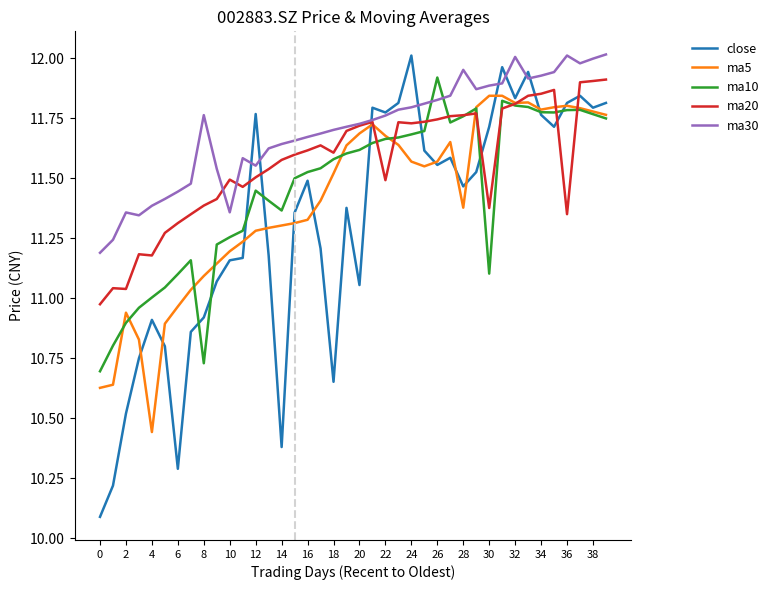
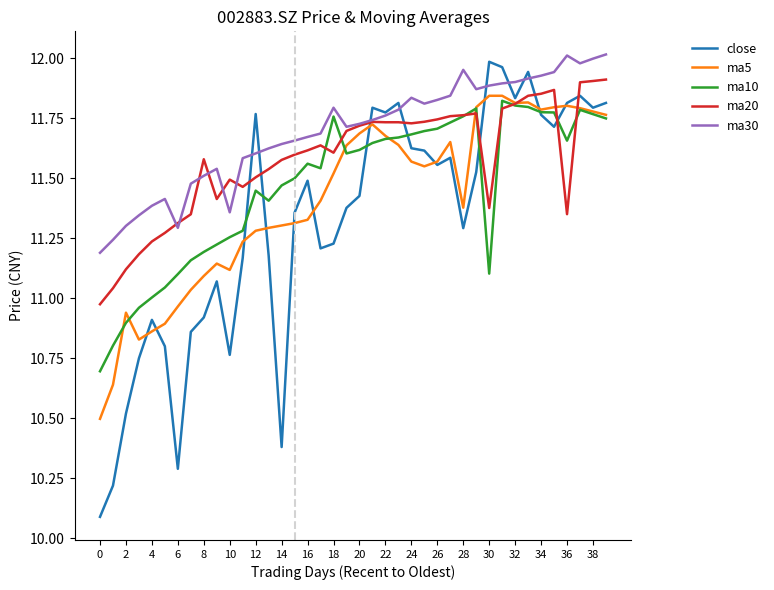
  {
    "close": {
      "0": 10.09,
      "2": 10.52,
      "4": 10.91,
      "6": 10.29,
      "8": 10.92,
-     "10": 11.16,
+     "10": 10.76,
      "12": 11.77,
      "14": 10.38,
      "16": 11.49,
-     "18": 10.65,
-     "20": 11.06,
+     "18": 11.23,
+     "20": 11.43,
      "22": 11.77,
-     "24": 12.01,
+     "24": 11.62,
      "26": 11.56,
-     "28": 11.47,
-     "30": 11.71,
+     "28": 11.29,
+     "30": 11.98,
      "32": 11.83,
      "34": 11.76,
      "36": 11.81,
      "38": 11.79
    },
    "ma5": {
-     "0": 10.63,
+     "0": 10.50,
      "2": 10.94,
-     "4": 10.44,
+     "4": 10.86,
      "6": 10.97,
      "8": 11.09,
-     "10": 11.20,
+     "10": 11.12,
      "12": 11.28,
      "14": 11.30,
      "16": 11.33,
      "18": 11.52,
      "20": 11.69,
      "22": 11.68,
      "24": 11.57,
      "26": 11.57,
      "28": 11.38,
      "30": 11.84,
      "34": 11.79,
      "36": 11.80,
      "38": 11.78
    },
    "ma10": {
      "0": 10.70,
      "2": 10.90,
      "4": 11.00,
      "6": 11.10,
-     "8": 10.73,
+     "8": 11.19,
      "10": 11.25,
      "12": 11.45,
-     "14": 11.37,
-     "16": 11.53,
-     "18": 11.58,
+     "14": 11.47,
+     "16": 11.56,
+     "18": 11.76,
      "20": 11.62,
      "22": 11.66,
      "24": 11.68,
-     "26": 11.92,
+     "26": 11.71,
      "30": 11.10,
      "34": 11.77,
-     "36": 11.78,
+     "36": 11.66,
      "38": 11.77
    },
    "ma20": {
      "0": 10.98,
-     "2": 11.04,
-     "4": 11.18,
+     "2": 11.12,
+     "4": 11.24,
      "6": 11.31,
-     "8": 11.39,
+     "8": 11.58,
      "10": 11.49,
      "12": 11.50,
      "14": 11.58,
      "16": 11.62,
      "18": 11.61,
-     "22": 11.49,
+     "22": 11.73,
      "24": 11.73,
      "26": 11.74,
      "30": 11.38,
      "34": 11.85,
      "36": 11.35,
      "38": 11.90
    },
    "ma30": {
      "0": 11.19,
-     "2": 11.36,
+     "2": 11.30,
      "4": 11.39,
-     "6": 11.44,
-     "8": 11.76,
+     "6": 11.29,
+     "8": 11.51,
      "10": 11.36,
-     "12": 11.55,
+     "12": 11.60,
      "14": 11.64,
      "16": 11.67,
-     "18": 11.70,
+     "18": 11.79,
      "22": 11.76,
-     "24": 11.79,
+     "24": 11.83,
      "26": 11.83,
      "28": 11.95,
      "30": 11.89,
-     "32": 12.00,
+     "32": 11.90,
      "34": 11.93,
      "36": 12.01,
      "38": 12.00
    }
  }
